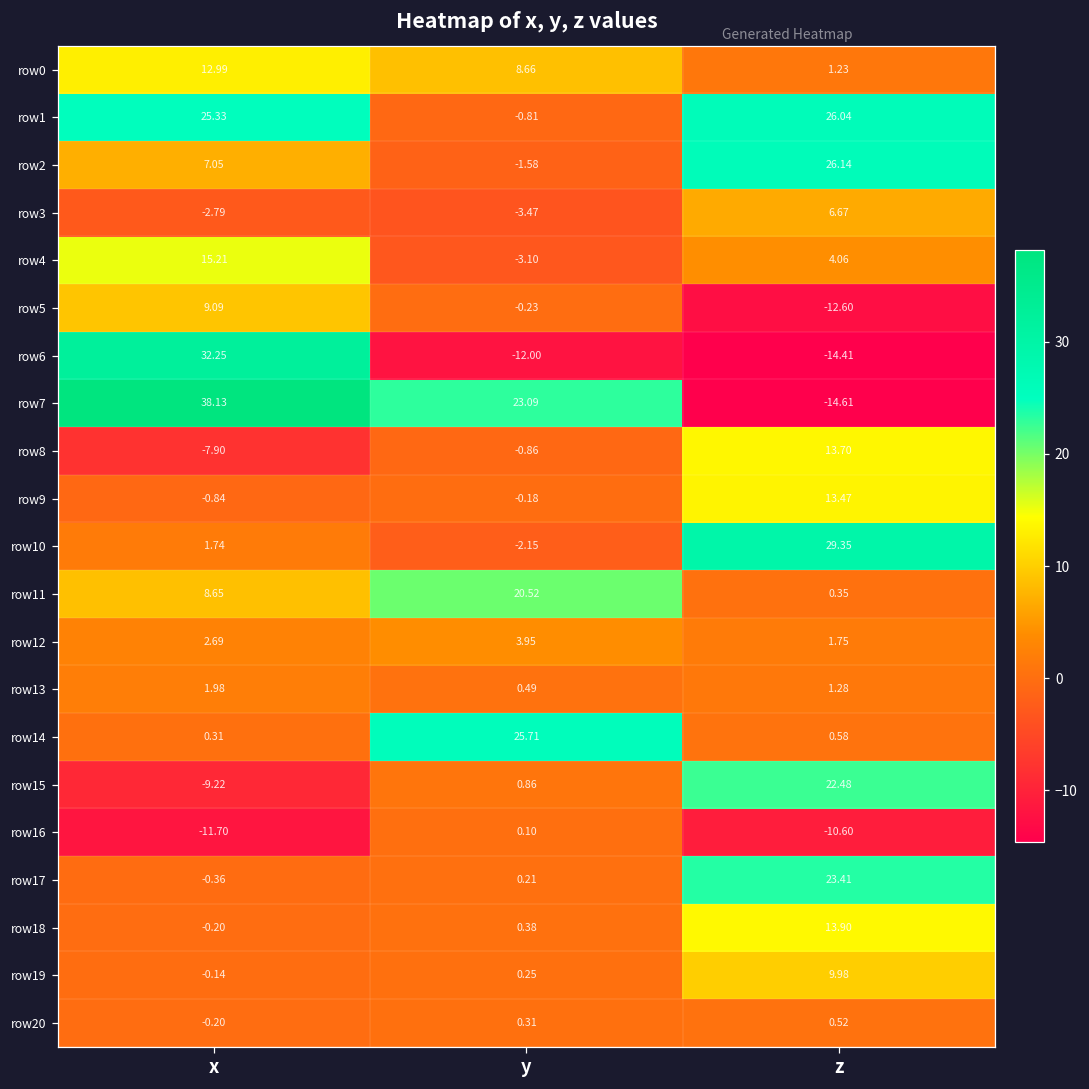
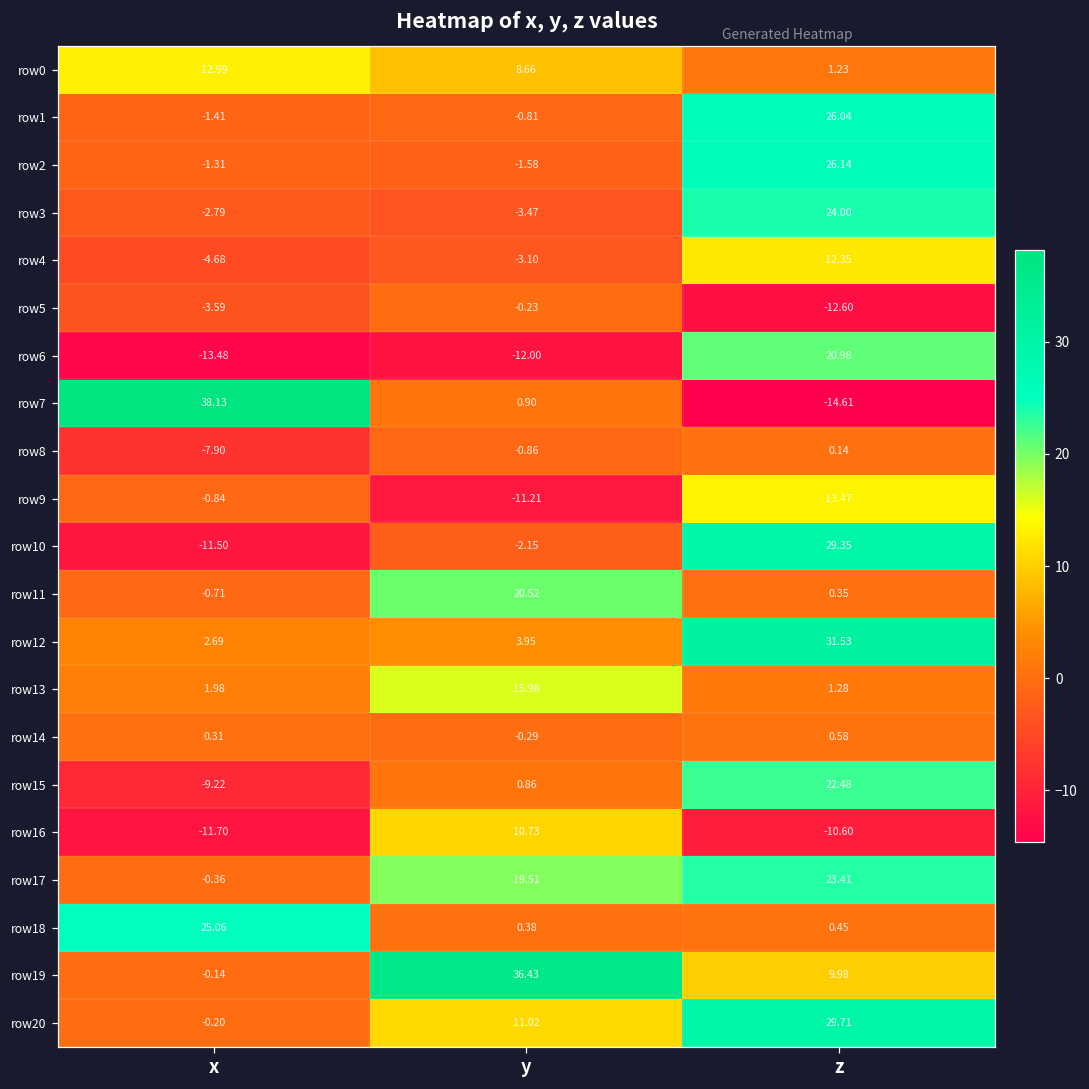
  {
    "row0": {
      "x": 12.99,
      "y": 8.66,
      "z": 1.23
    },
    "row1": {
-     "x": 25.33,
+     "x": -1.41,
      "y": -0.81,
      "z": 26.04
    },
    "row2": {
-     "x": 7.05,
+     "x": -1.31,
      "y": -1.58,
      "z": 26.14
    },
    "row3": {
      "x": -2.79,
      "y": -3.47,
-     "z": 6.67
+     "z": 24.00
    },
    "row4": {
-     "x": 15.21,
+     "x": -4.68,
      "y": -3.10,
-     "z": 4.06
+     "z": 12.35
    },
    "row5": {
-     "x": 9.09,
+     "x": -3.59,
      "y": -0.23,
      "z": -12.60
    },
    "row6": {
-     "x": 32.25,
+     "x": -13.48,
      "y": -12.00,
-     "z": -14.41
+     "z": 20.98
    },
    "row7": {
      "x": 38.13,
-     "y": 23.09,
+     "y": 0.90,
      "z": -14.61
    },
    "row8": {
      "x": -7.90,
      "y": -0.86,
-     "z": 13.70
+     "z": 0.14
    },
    "row9": {
      "x": -0.84,
-     "y": -0.18,
+     "y": -11.21,
      "z": 13.47
    },
    "row10": {
-     "x": 1.74,
+     "x": -11.50,
      "y": -2.15,
      "z": 29.35
    },
    "row11": {
-     "x": 8.65,
+     "x": -0.71,
      "y": 20.52,
      "z": 0.35
    },
    "row12": {
      "x": 2.69,
      "y": 3.95,
-     "z": 1.75
+     "z": 31.53
    },
    "row13": {
      "x": 1.98,
-     "y": 0.49,
+     "y": 15.98,
      "z": 1.28
    },
    "row14": {
      "x": 0.31,
-     "y": 25.71,
+     "y": -0.29,
      "z": 0.58
    },
    "row15": {
      "x": -9.22,
      "y": 0.86,
      "z": 22.48
    },
    "row16": {
      "x": -11.70,
-     "y": 0.10,
+     "y": 10.73,
      "z": -10.60
    },
    "row17": {
      "x": -0.36,
-     "y": 0.21,
+     "y": 19.51,
      "z": 23.41
    },
    "row18": {
-     "x": -0.20,
+     "x": 25.06,
      "y": 0.38,
-     "z": 13.90
+     "z": 0.45
    },
    "row19": {
      "x": -0.14,
-     "y": 0.25,
+     "y": 36.43,
      "z": 9.98
    },
    "row20": {
      "x": -0.20,
-     "y": 0.31,
-     "z": 0.52
+     "y": 11.02,
+     "z": 29.71
    }
  }
